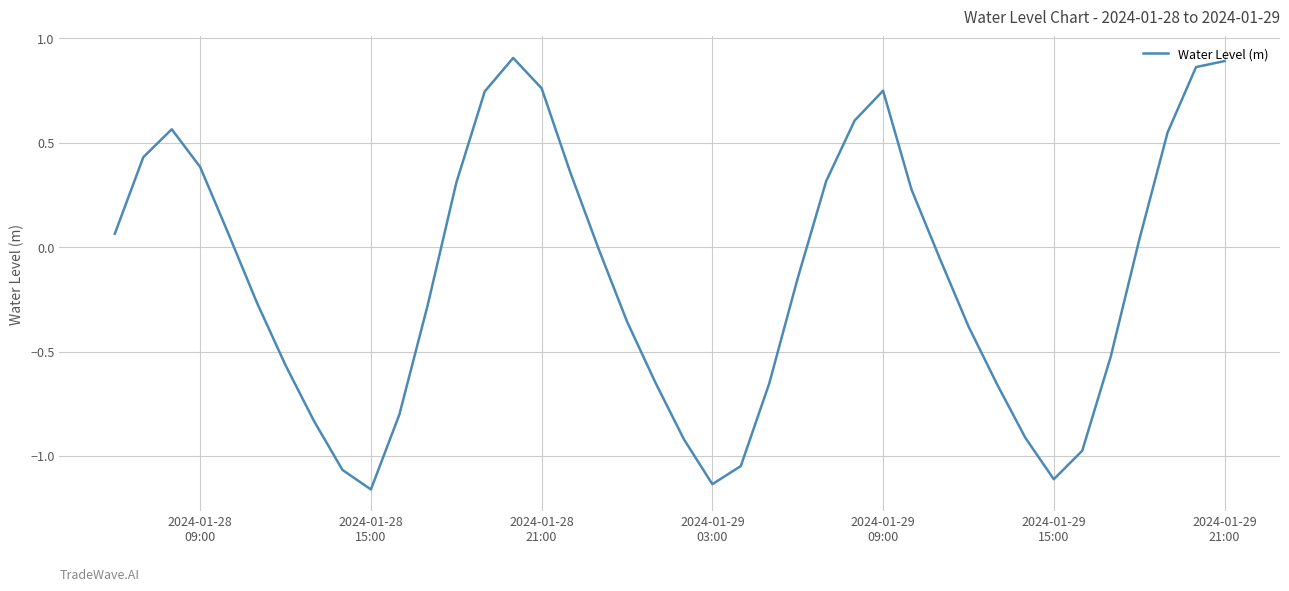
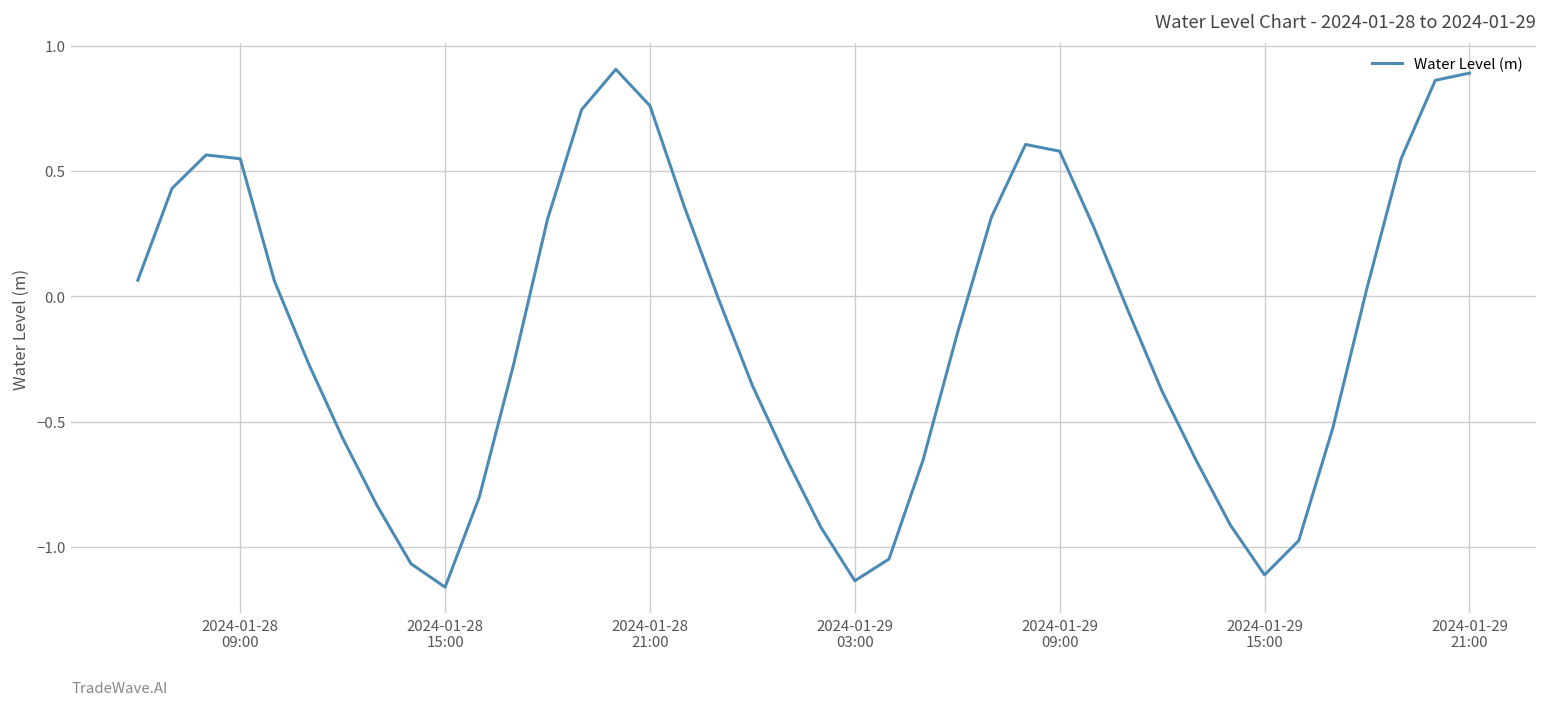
  {
-   "2024-01-28 09:00": 0.38,
+   "2024-01-28 09:00": 0.55,
    "2024-01-28 15:00": -1.16,
    "2024-01-28 21:00": 0.76,
    "2024-01-29 03:00": -1.14,
-   "2024-01-29 09:00": 0.75,
+   "2024-01-29 09:00": 0.58,
    "2024-01-29 15:00": -1.11,
    "2024-01-29 21:00": 0.89
  }
